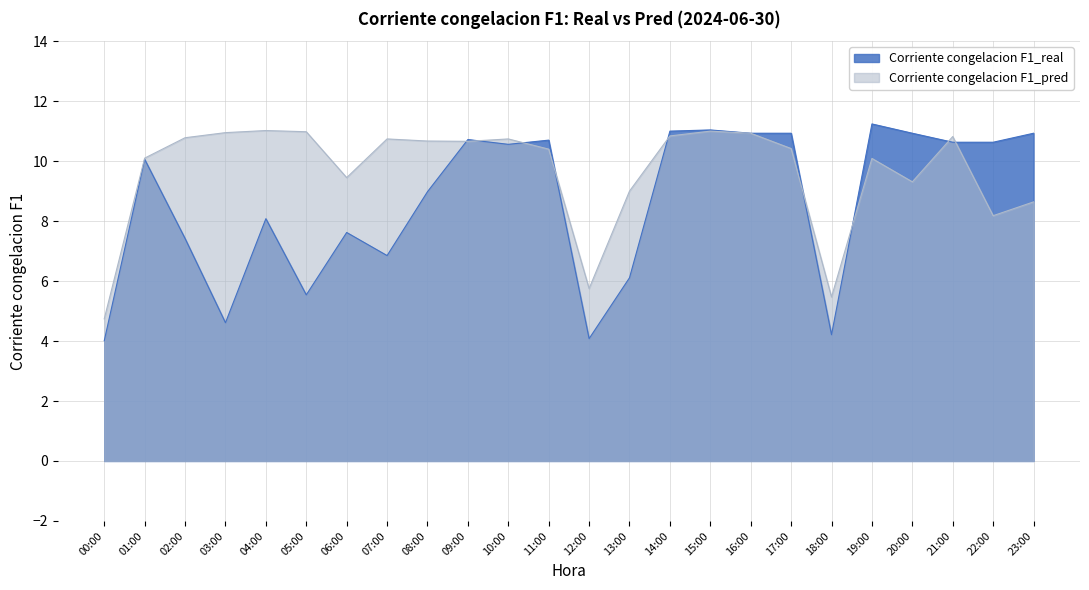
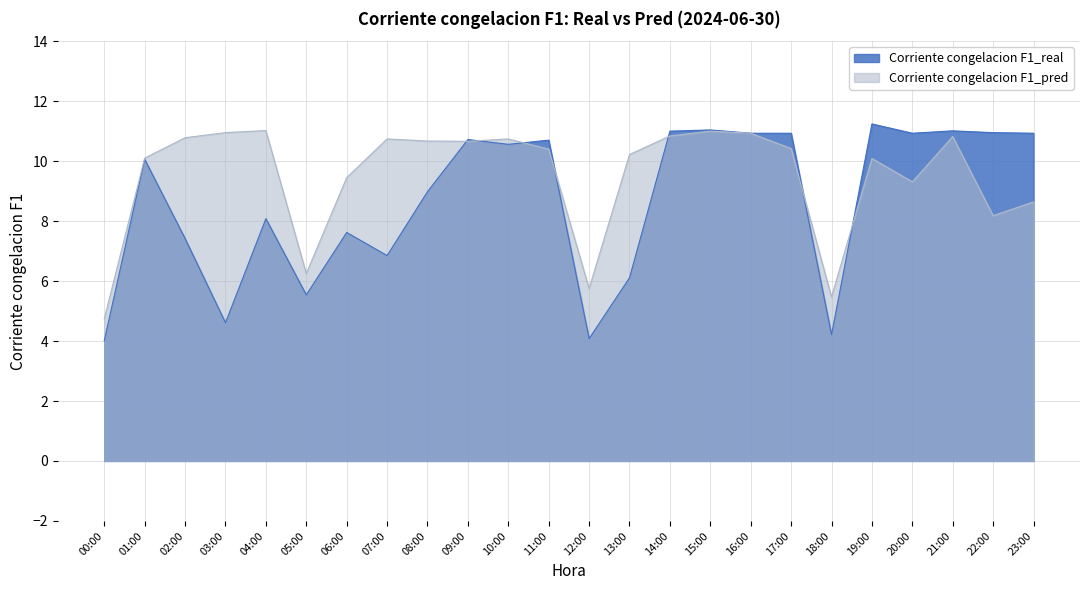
  {
    "Corriente congelacion F1_real": {
      "00:00": 4.0,
      "02:00": 7.4,
      "03:00": 4.6,
      "04:00": 8.1,
      "05:00": 5.5,
      "06:00": 7.6,
      "07:00": 6.9,
      "08:00": 9.0,
      "10:00": 10.6,
      "11:00": 10.7,
      "12:00": 4.1,
      "13:00": 6.1,
      "14:00": 11.0,
      "17:00": 10.9,
      "18:00": 4.2,
      "19:00": 11.2,
      "20:00": 10.9,
-     "21:00": 10.6,
-     "22:00": 10.6,
+     "21:00": 11.0,
+     "22:00": 11.0,
      "23:00": 10.9
    },
    "Corriente congelacion F1_pred": {
      "00:00": 4.7,
      "02:00": 10.8,
      "03:00": 11.0,
      "04:00": 11.0,
-     "05:00": 11.0,
+     "05:00": 6.3,
      "06:00": 9.5,
      "07:00": 10.7,
      "08:00": 10.7,
      "10:00": 10.7,
      "11:00": 10.4,
      "12:00": 5.8,
-     "13:00": 9.0,
+     "13:00": 10.2,
      "14:00": 10.8,
      "17:00": 10.4,
      "18:00": 5.5,
      "19:00": 10.1,
      "20:00": 9.3,
      "21:00": 10.8,
      "22:00": 8.2,
      "23:00": 8.6
    }
  }
